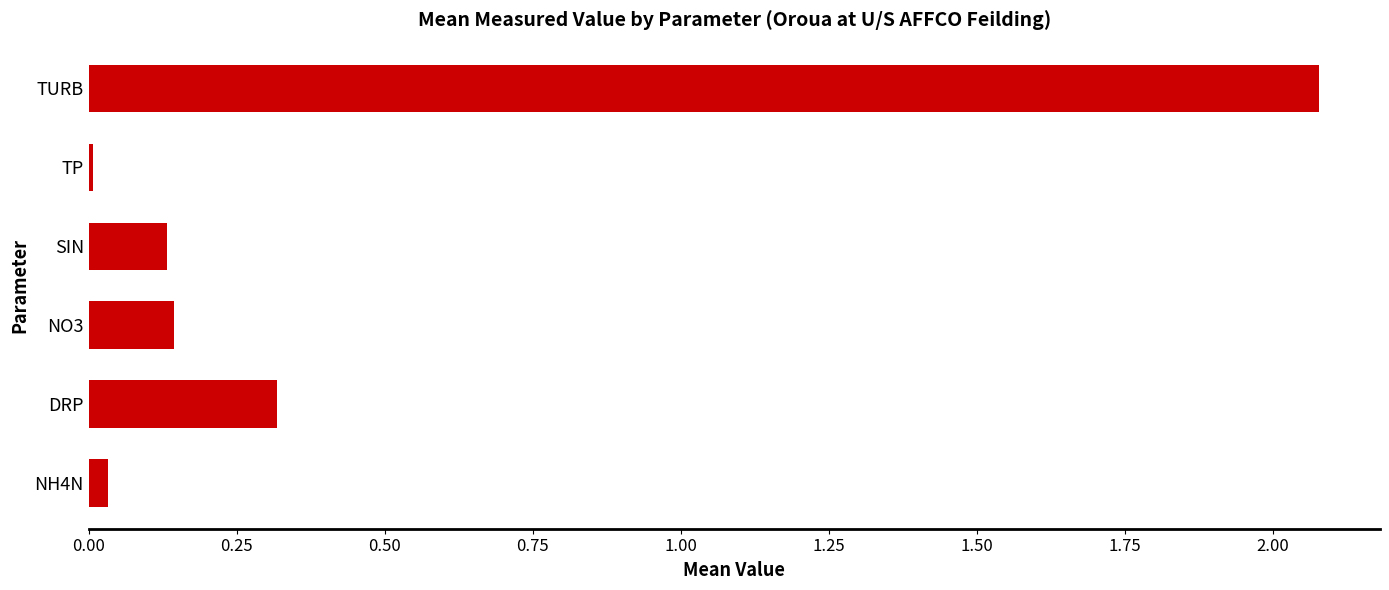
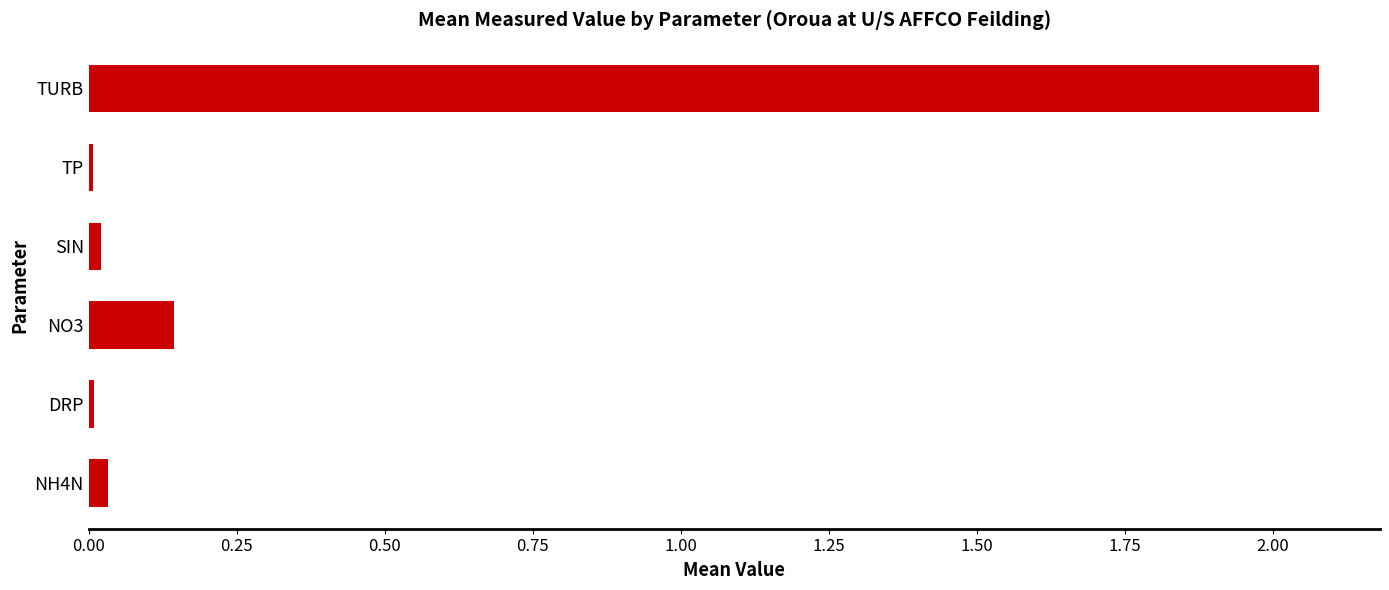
  {
    "TURB": 2.08,
    "TP": 0.01,
-   "SIN": 0.13,
+   "SIN": 0.02,
    "NO3": 0.14,
-   "DRP": 0.32,
+   "DRP": 0.01,
    "NH4N": 0.03
  }
